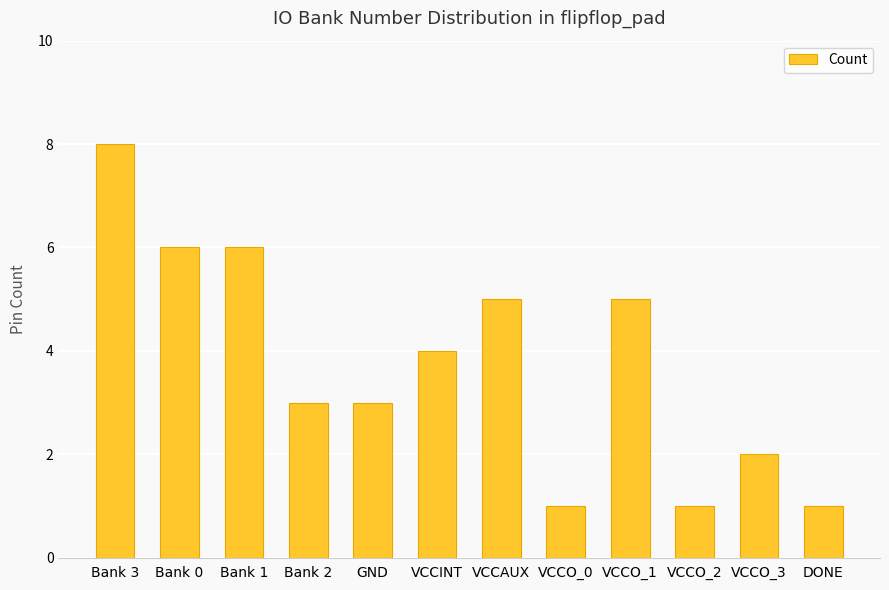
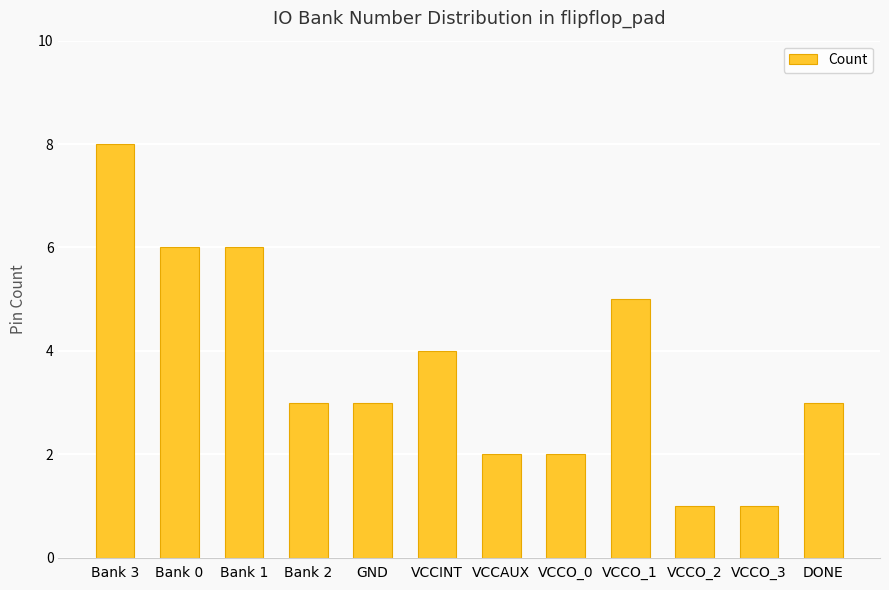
  {
    "Bank 3": 8,
    "Bank 0": 6,
    "Bank 1": 6,
    "Bank 2": 3,
    "GND": 3,
    "VCCINT": 4,
-   "VCCAUX": 5,
-   "VCCO_0": 1,
+   "VCCAUX": 2,
+   "VCCO_0": 2,
    "VCCO_1": 5,
    "VCCO_2": 1,
-   "VCCO_3": 2,
-   "DONE": 1
+   "VCCO_3": 1,
+   "DONE": 3
  }
